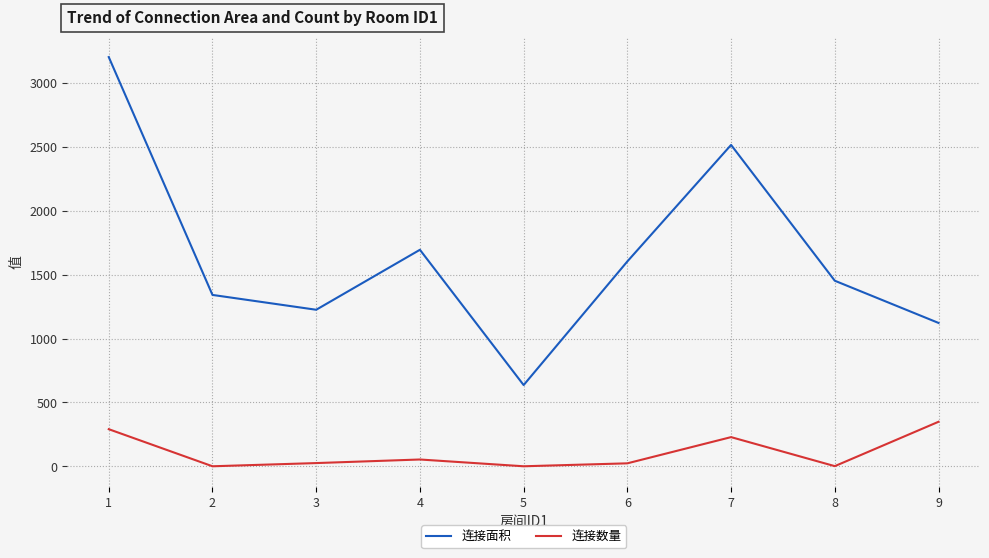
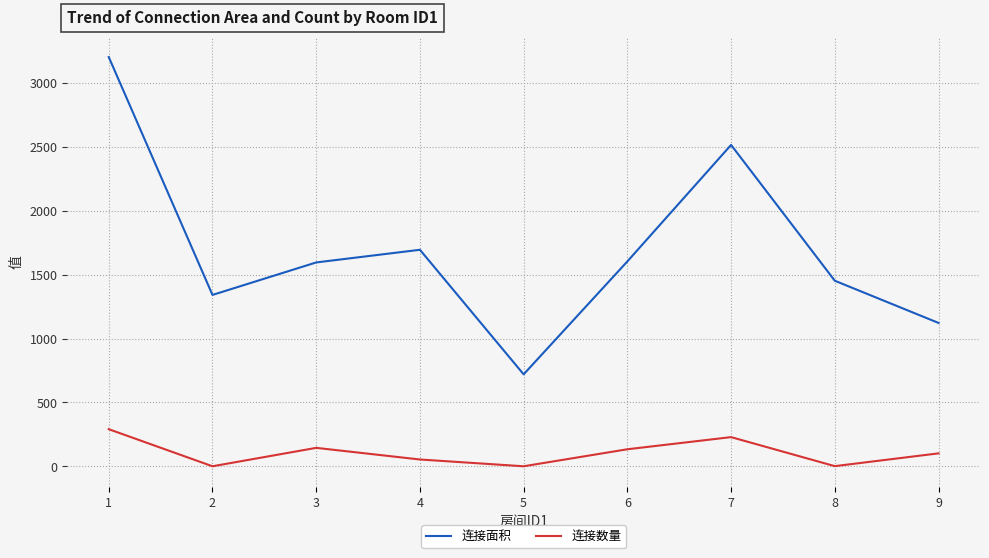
  {
    "连接面积": {
      "1": 3200,
      "2": 1340,
-     "3": 1230,
+     "3": 1600,
      "4": 1690,
-     "5": 640,
+     "5": 720,
      "6": 1600,
      "7": 2510,
      "8": 1450,
      "9": 1120
    },
    "连接数量": {
      "1": 290,
      "2": 0,
-     "3": 30,
+     "3": 150,
      "4": 50,
      "5": 0,
-     "6": 20,
+     "6": 130,
      "7": 230,
      "8": 0,
-     "9": 350
+     "9": 100
    }
  }
